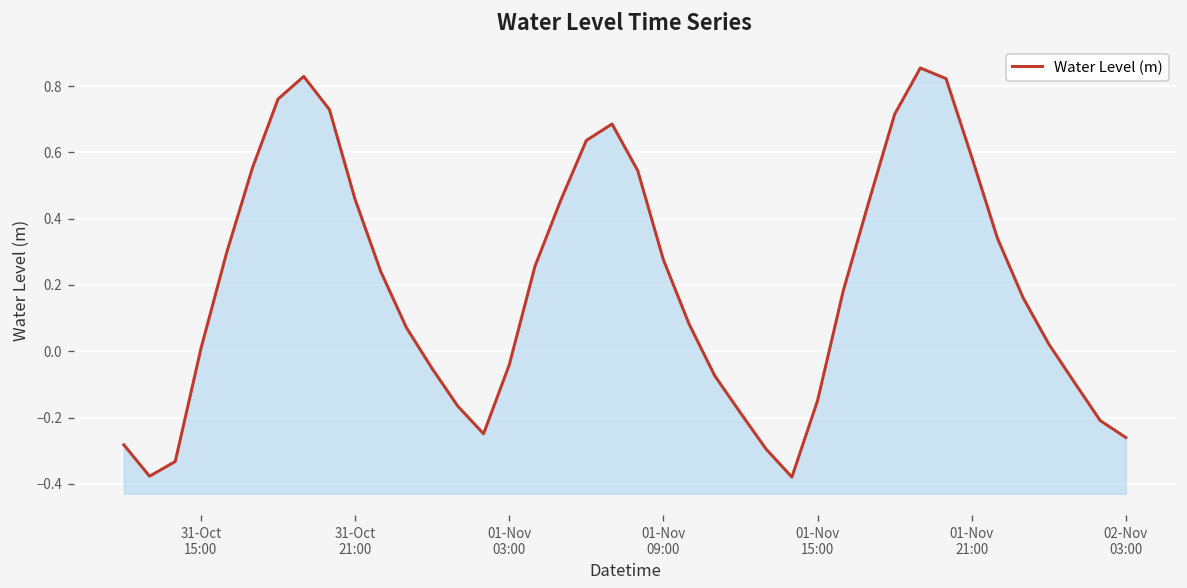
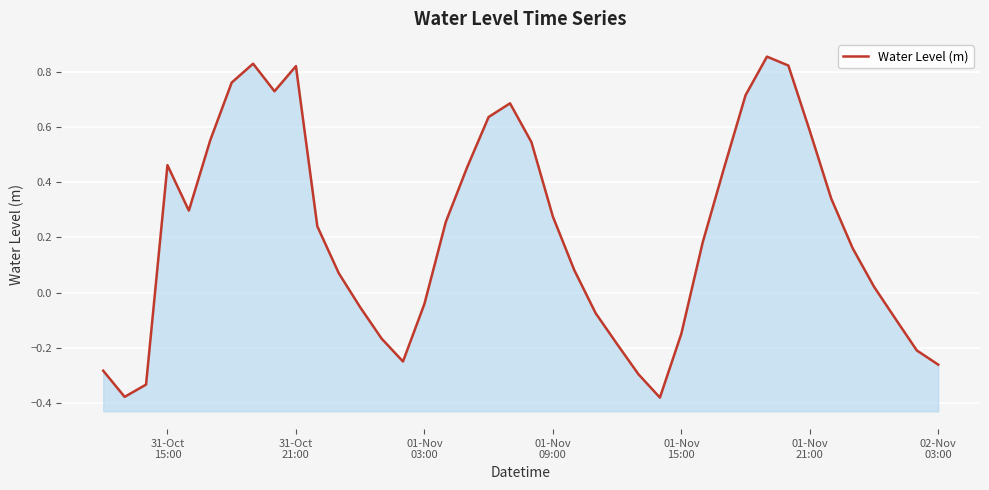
  {
-   "31-Oct 15:00": 0.01,
-   "31-Oct 21:00": 0.46,
+   "31-Oct 15:00": 0.46,
+   "31-Oct 21:00": 0.82,
    "01-Nov 03:00": -0.04,
    "01-Nov 09:00": 0.28,
    "01-Nov 15:00": -0.15,
    "01-Nov 21:00": 0.59,
    "02-Nov 03:00": -0.26
  }
